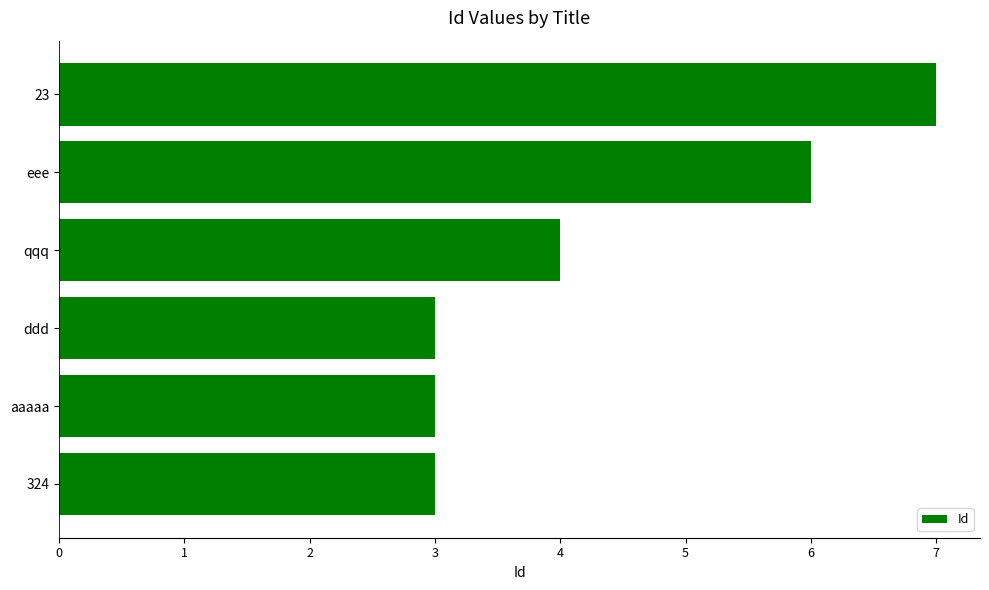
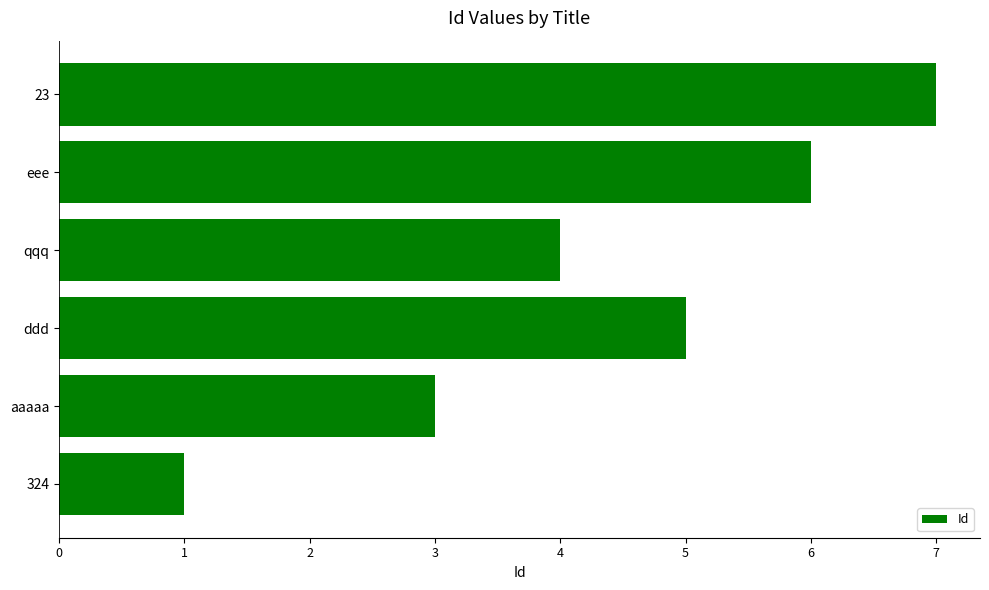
  {
    "23": 7,
    "eee": 6,
    "qqq": 4,
-   "ddd": 3,
+   "ddd": 5,
    "aaaaa": 3,
-   "324": 3
+   "324": 1
  }
